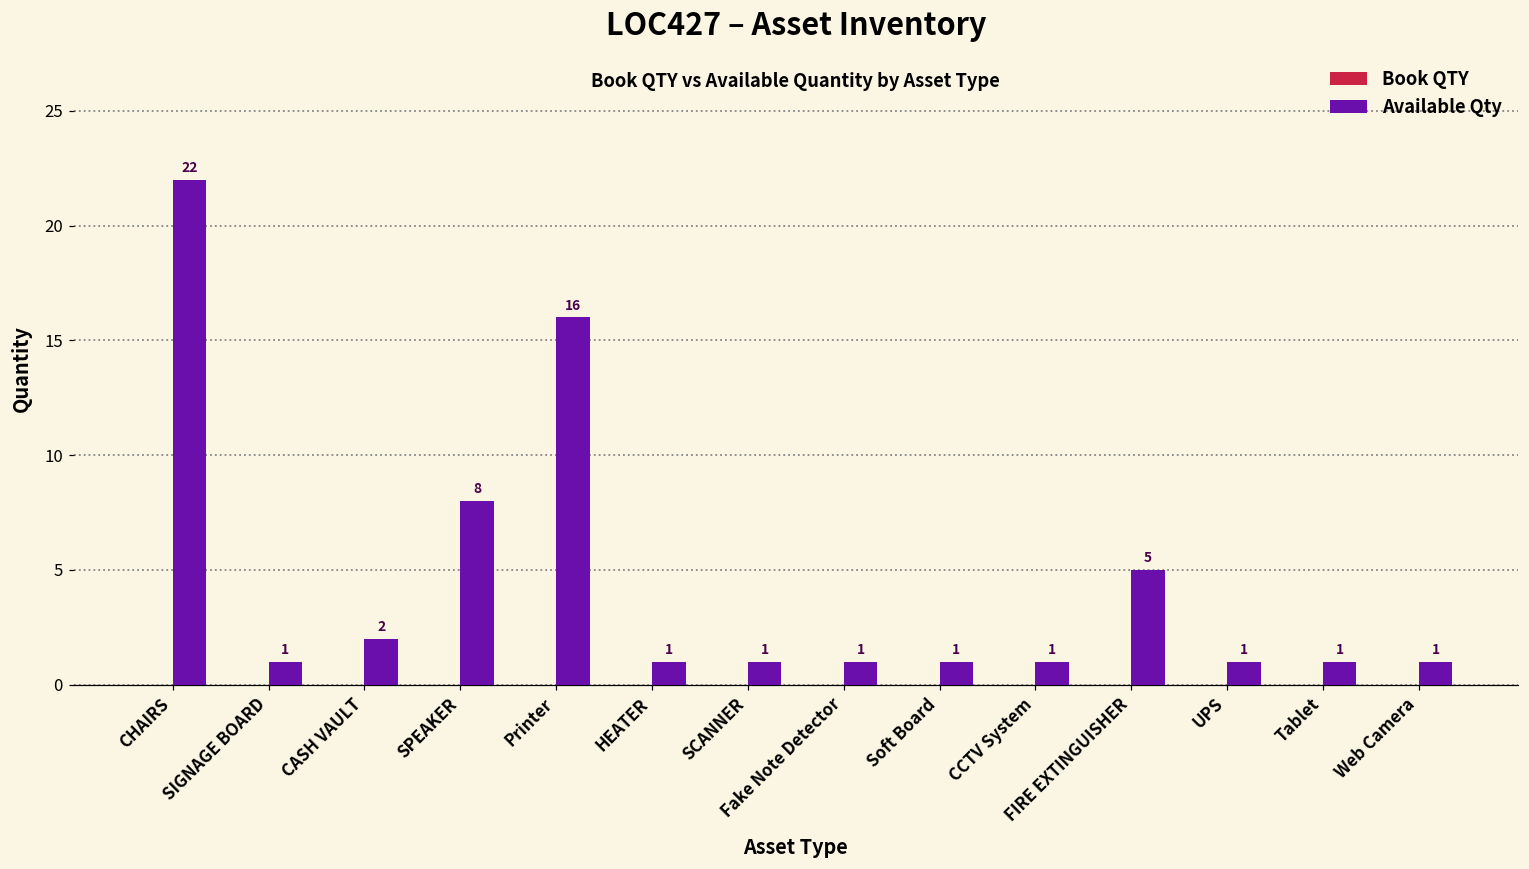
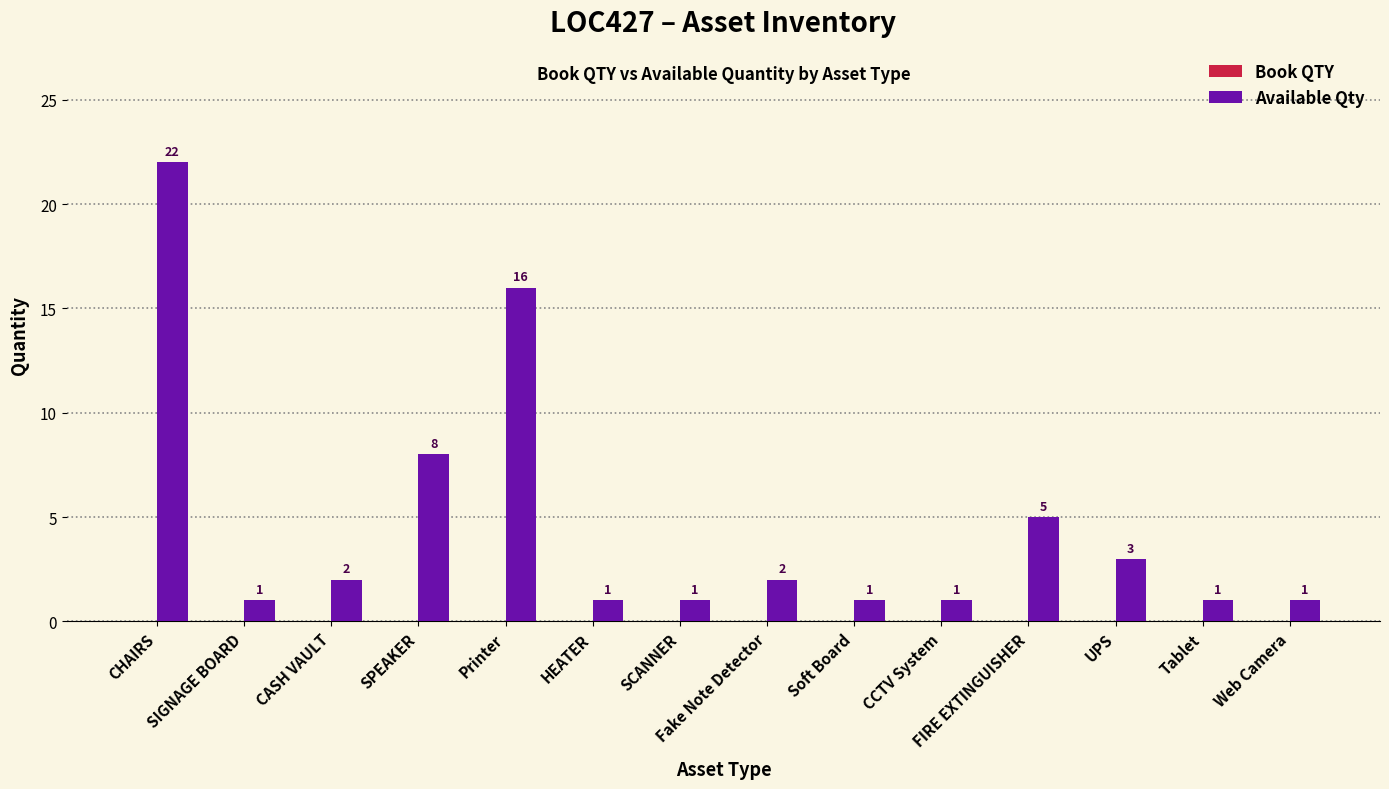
  {
    "Book QTY": {
      "CHAIRS": 0.0,
      "SIGNAGE BOARD": 0.0,
      "CASH VAULT": 0.0,
      "SPEAKER": 0.0,
      "Printer": 0.0,
      "HEATER": 0.0,
      "SCANNER": 0.0,
      "Fake Note Detector": 0.0,
      "Soft Board": 0.0,
      "CCTV System": 0.0,
      "FIRE EXTINGUISHER": 0.0,
      "UPS": 0.0,
      "Tablet": 0.0,
      "Web Camera": 0.0
    },
    "Available Qty": {
      "CHAIRS": 22,
      "SIGNAGE BOARD": 1,
      "CASH VAULT": 2,
      "SPEAKER": 8,
      "Printer": 16,
      "HEATER": 1,
      "SCANNER": 1,
-     "Fake Note Detector": 1,
+     "Fake Note Detector": 2,
      "Soft Board": 1,
      "CCTV System": 1,
      "FIRE EXTINGUISHER": 5,
-     "UPS": 1,
+     "UPS": 3,
      "Tablet": 1,
      "Web Camera": 1
    }
  }
